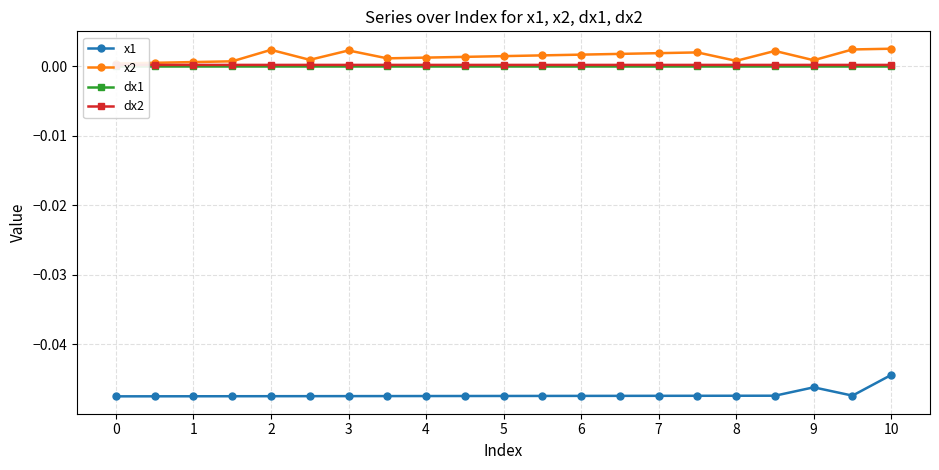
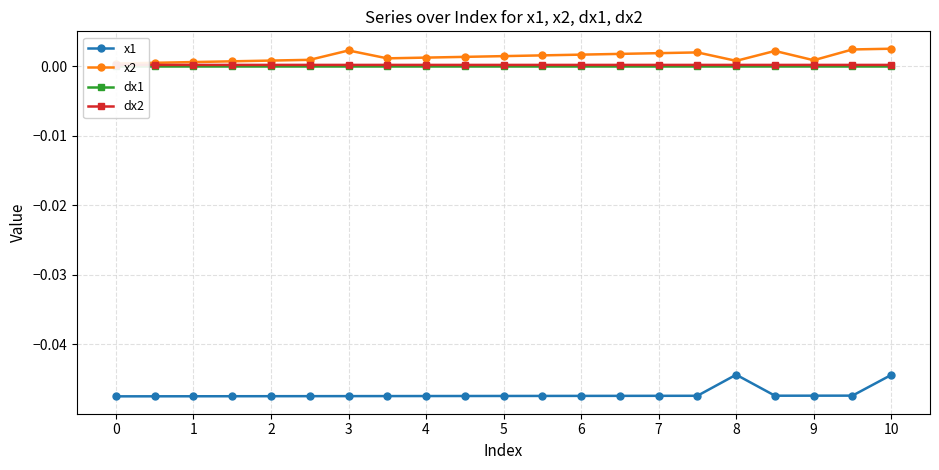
  {
    "x1": {
      "0": -0.047,
      "1": -0.047,
      "2": -0.047,
      "3": -0.047,
      "4": -0.047,
      "5": -0.047,
      "6": -0.047,
      "7": -0.047,
-     "8": -0.047,
-     "9": -0.046,
+     "8": -0.044,
+     "9": -0.047,
      "10": -0.044
    },
    "x2": {
      "1": 0.001,
-     "2": 0.002,
+     "2": 0.001,
      "3": 0.002,
      "4": 0.001,
      "5": 0.001,
      "6": 0.002,
      "7": 0.002,
      "8": 0.001,
      "9": 0.001,
      "10": 0.003
    }
  }
